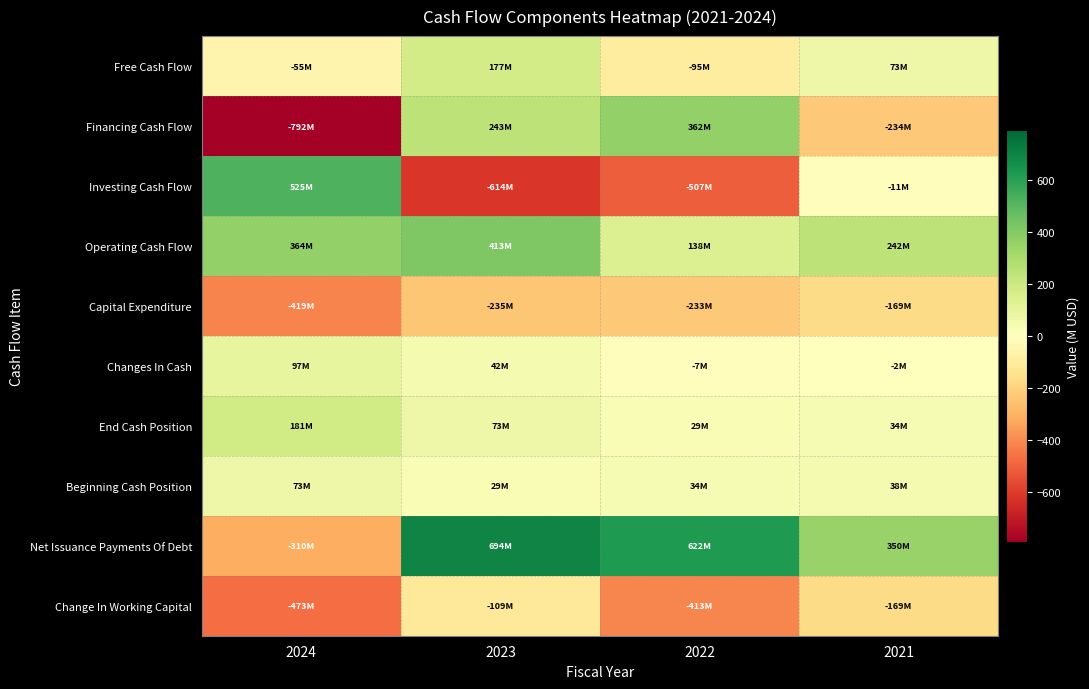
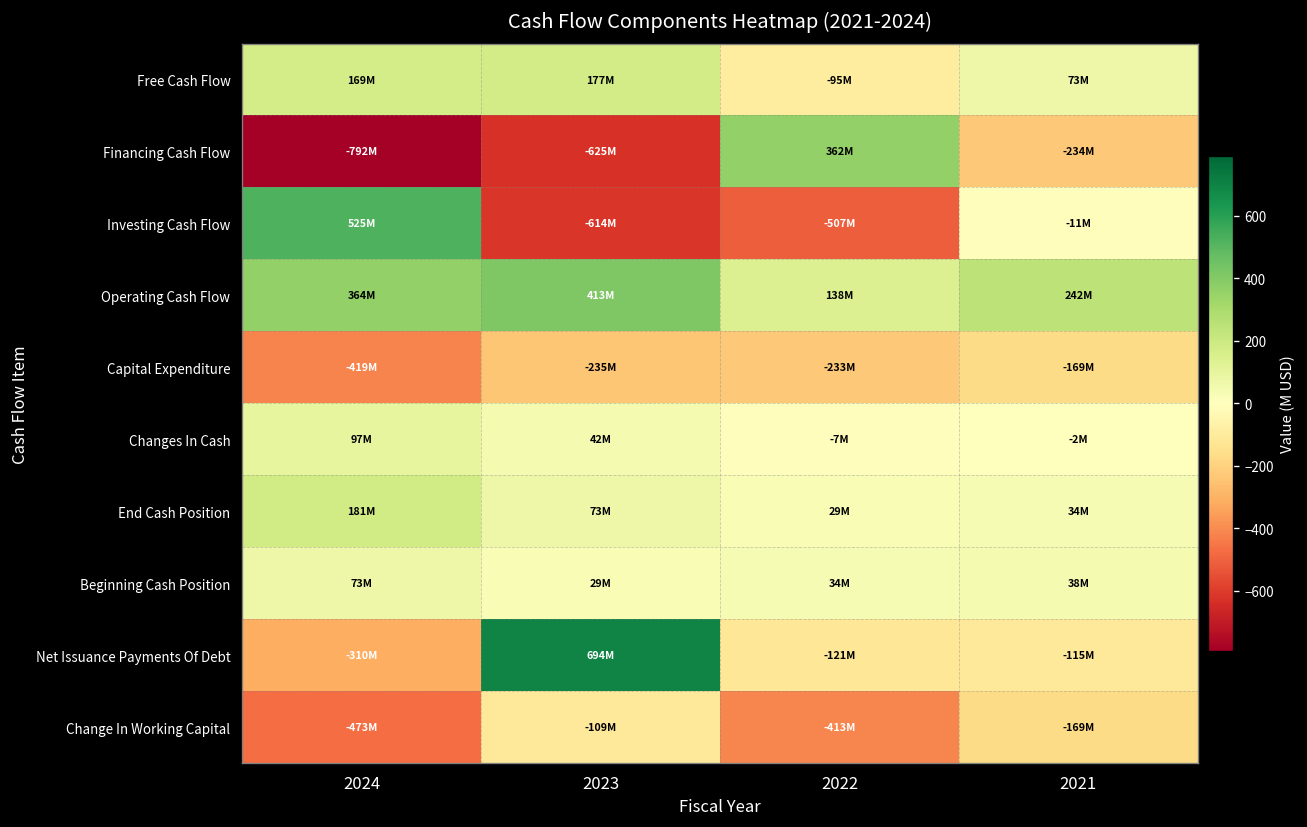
  {
    "Free Cash Flow": {
-     "2024": "-55M",
+     "2024": "169M",
      "2023": "177M",
      "2022": "-95M",
      "2021": "73M"
    },
    "Financing Cash Flow": {
      "2024": "-792M",
-     "2023": "243M",
+     "2023": "-625M",
      "2022": "362M",
      "2021": "-234M"
    },
    "Investing Cash Flow": {
      "2024": "525M",
      "2023": "-614M",
      "2022": "-507M",
      "2021": "-11M"
    },
    "Operating Cash Flow": {
      "2024": "364M",
      "2023": "413M",
      "2022": "138M",
      "2021": "242M"
    },
    "Capital Expenditure": {
      "2024": "-419M",
      "2023": "-235M",
      "2022": "-233M",
      "2021": "-169M"
    },
    "Changes In Cash": {
      "2024": "97M",
      "2023": "42M",
      "2022": "-7M",
      "2021": "-2M"
    },
    "End Cash Position": {
      "2024": "181M",
      "2023": "73M",
      "2022": "29M",
      "2021": "34M"
    },
    "Beginning Cash Position": {
      "2024": "73M",
      "2023": "29M",
      "2022": "34M",
      "2021": "38M"
    },
    "Net Issuance Payments Of Debt": {
      "2024": "-310M",
      "2023": "694M",
-     "2022": "622M",
-     "2021": "350M"
+     "2022": "-121M",
+     "2021": "-115M"
    },
    "Change In Working Capital": {
      "2024": "-473M",
      "2023": "-109M",
      "2022": "-413M",
      "2021": "-169M"
    }
  }
